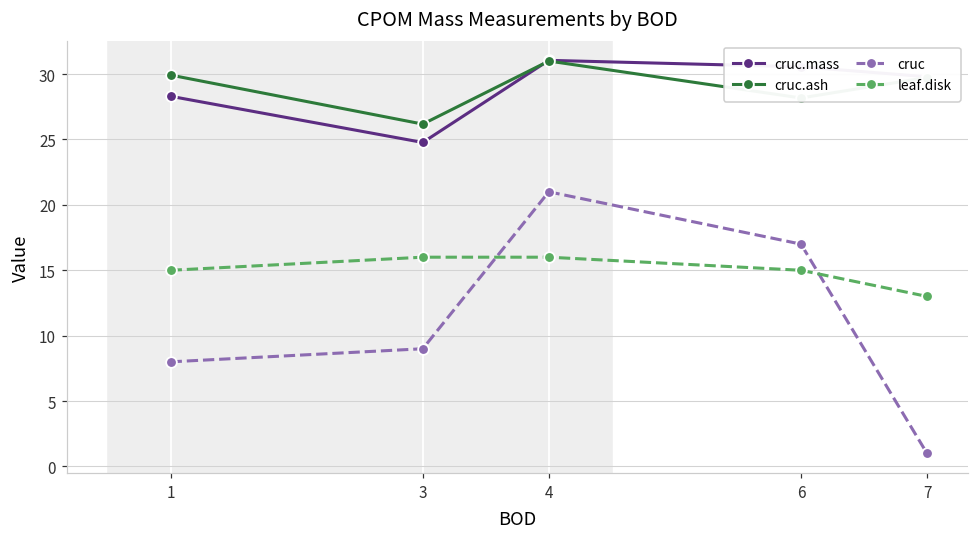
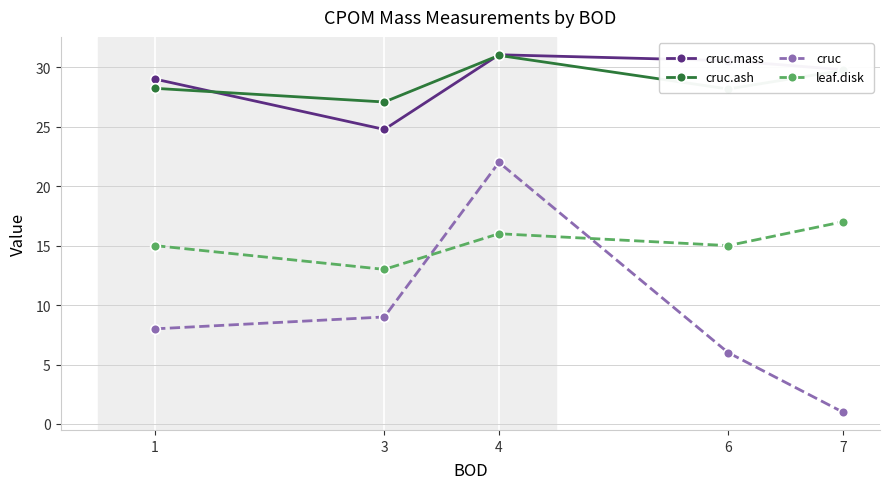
  {
    "cruc.mass": {
-     "1": 28.3,
+     "1": 29.0,
      "3": 24.8
    },
    "cruc.ash": {
-     "1": 29.9,
-     "3": 26.2
+     "1": 28.2,
+     "3": 27.1
    },
    "cruc": {
      "1": 8,
      "3": 9,
-     "4": 21,
-     "6": 17,
+     "4": 22,
+     "6": 6,
      "7": 1
    },
    "leaf.disk": {
      "1": 15,
-     "3": 16,
+     "3": 13,
      "4": 16,
      "6": 15,
-     "7": 13
+     "7": 17
    }
  }
